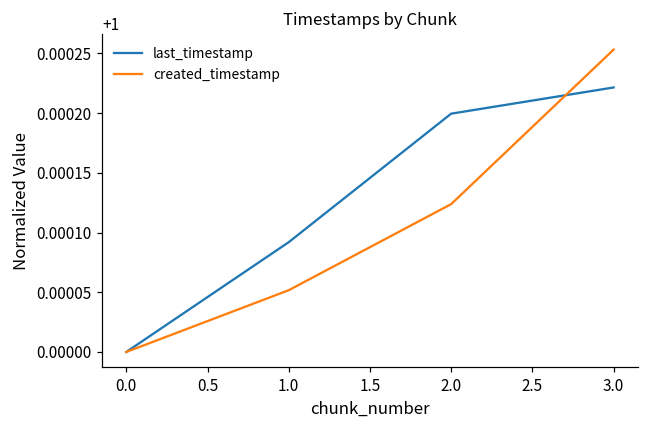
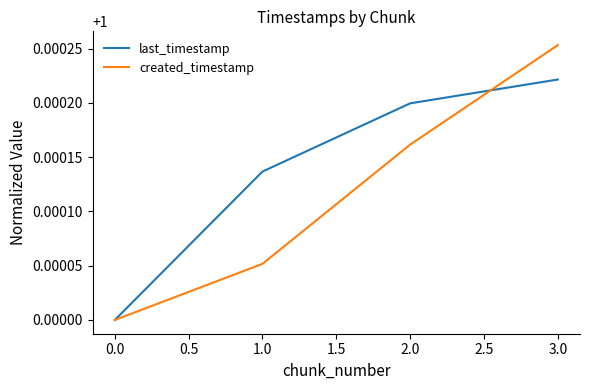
  {
    "last_timestamp": {
-     "1.0": 1.000092,
+     "1.0": 1.000137,
      "2.0": 1.000200,
      "3.0": 1.000221
    },
    "created_timestamp": {
      "1.0": 1.000052,
-     "2.0": 1.000124,
+     "2.0": 1.000162,
      "3.0": 1.000253
    }
  }
